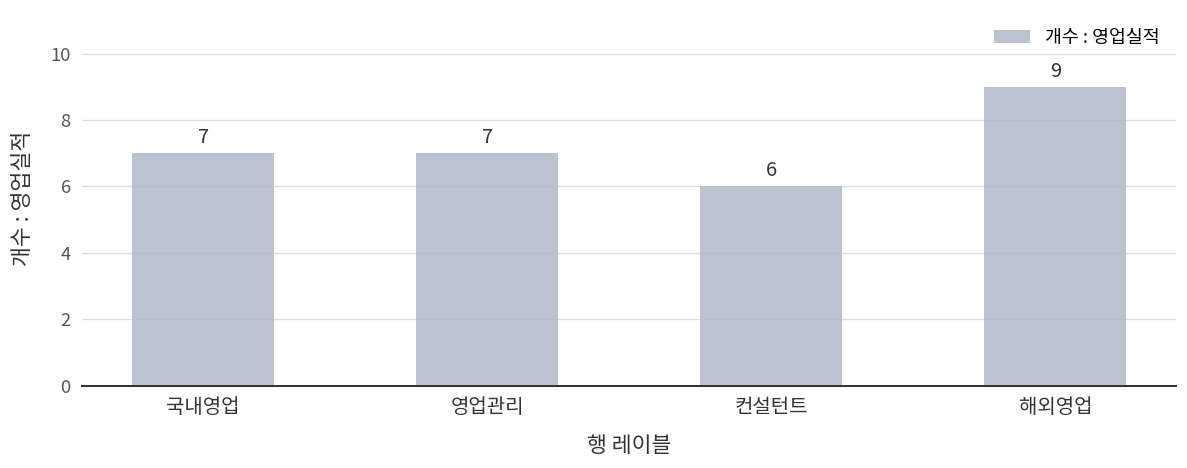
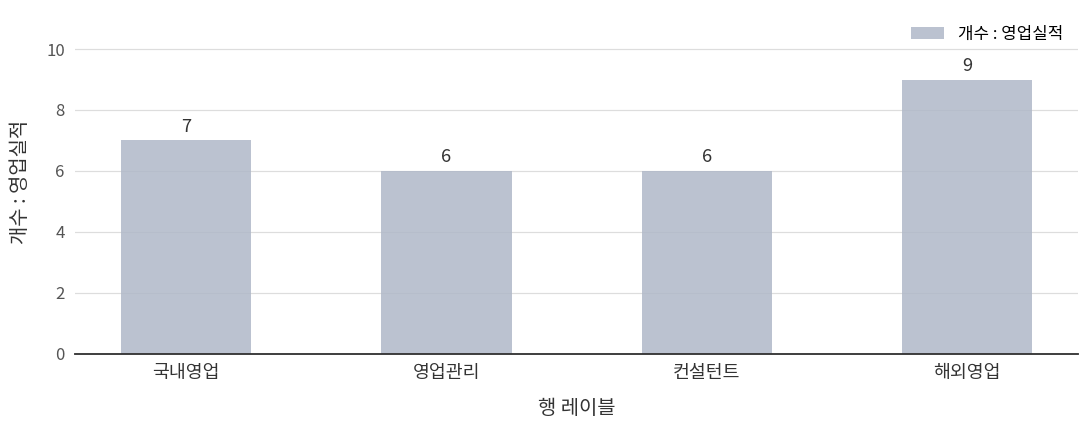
  {
    "국내영업": 7,
-   "영업관리": 7,
+   "영업관리": 6,
    "컨설턴트": 6,
    "해외영업": 9
  }
